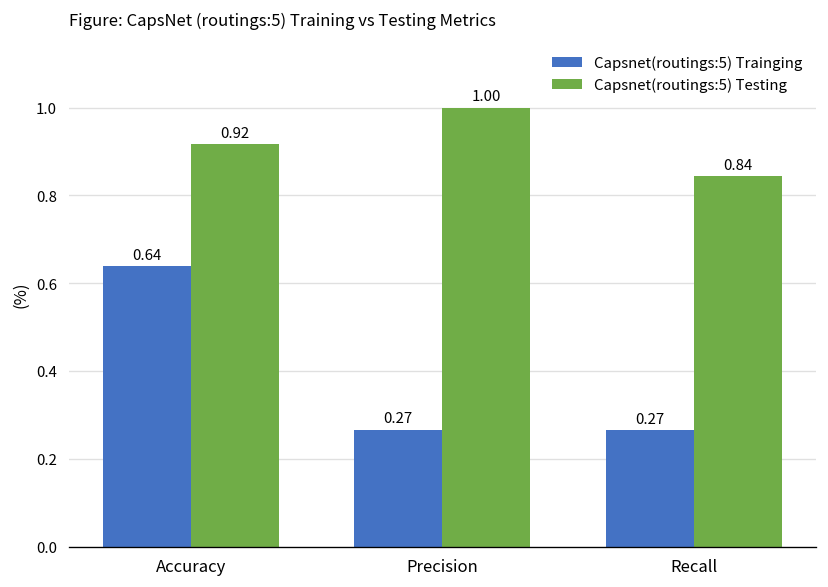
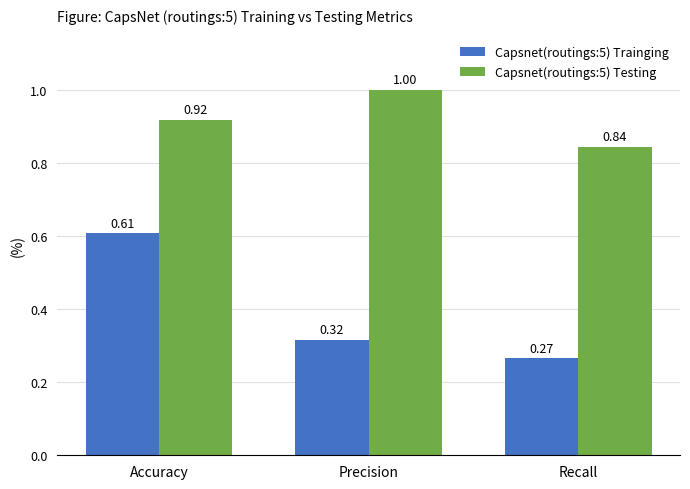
  {
    "Capsnet(routings:5) Trainging": {
-     "Accuracy": 0.64,
-     "Precision": 0.27,
+     "Accuracy": 0.61,
+     "Precision": 0.32,
      "Recall": 0.27
    },
    "Capsnet(routings:5) Testing": {
      "Accuracy": 0.92,
      "Precision": 1.00,
      "Recall": 0.84
    }
  }
